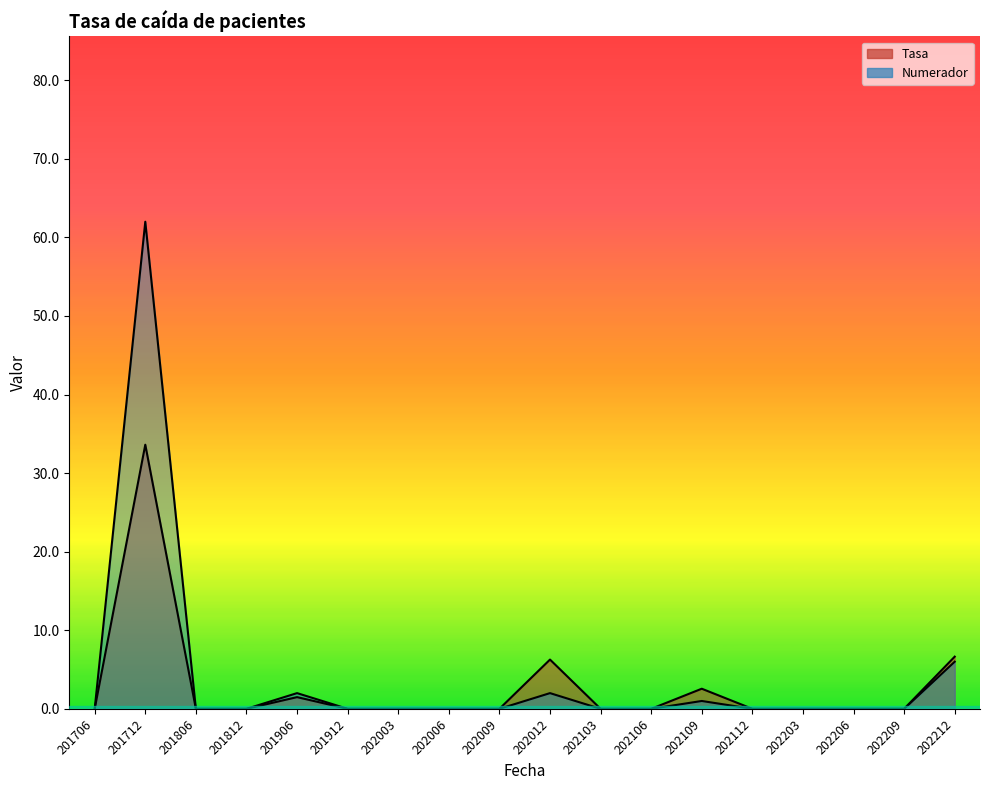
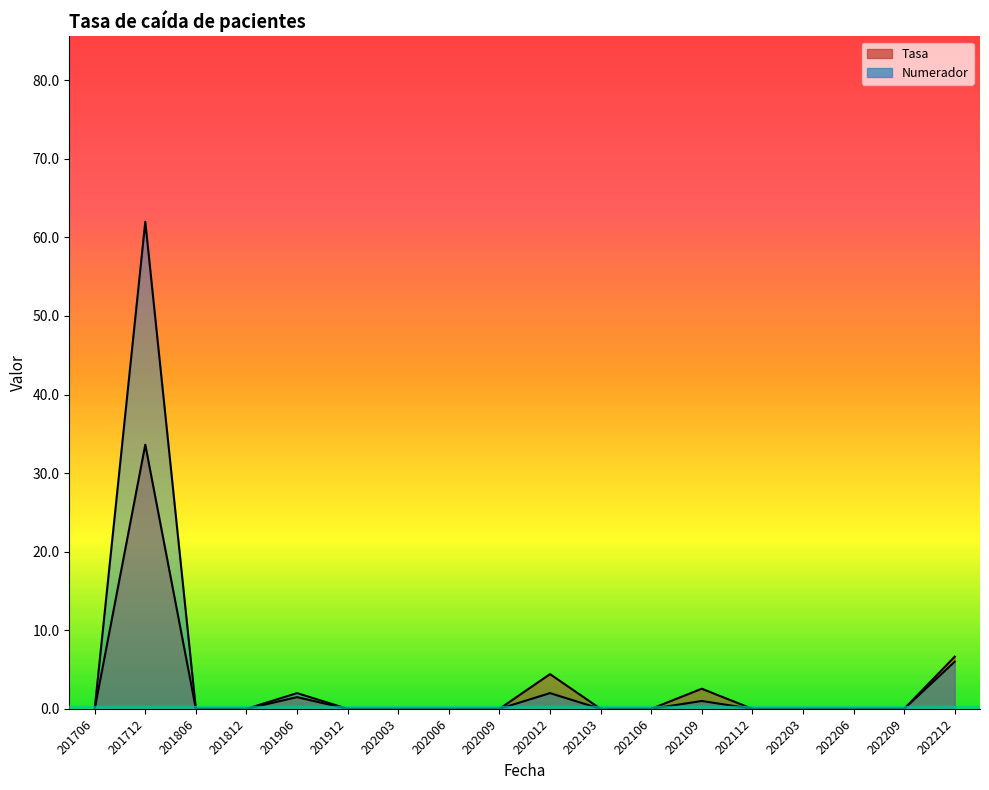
  {
    "Tasa": {
      "201712": 34,
      "201906": 1,
-     "202012": 6,
+     "202012": 4,
      "202109": 3,
      "202212": 7
    },
    "Numerador": {
      "201712": 62,
      "201906": 2,
      "202012": 2,
      "202109": 1,
      "202212": 6
    }
  }
